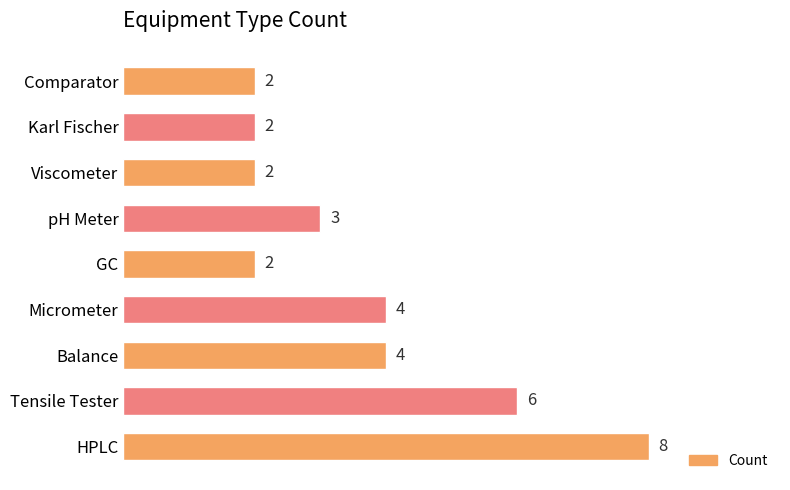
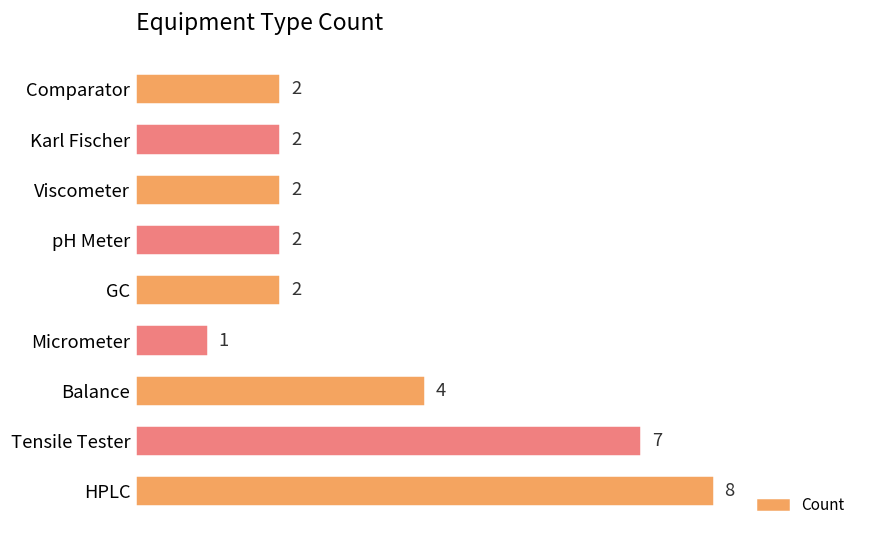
  {
    "Comparator": 2,
    "Karl Fischer": 2,
    "Viscometer": 2,
-   "pH Meter": 3,
+   "pH Meter": 2,
    "GC": 2,
-   "Micrometer": 4,
+   "Micrometer": 1,
    "Balance": 4,
-   "Tensile Tester": 6,
+   "Tensile Tester": 7,
    "HPLC": 8
  }
